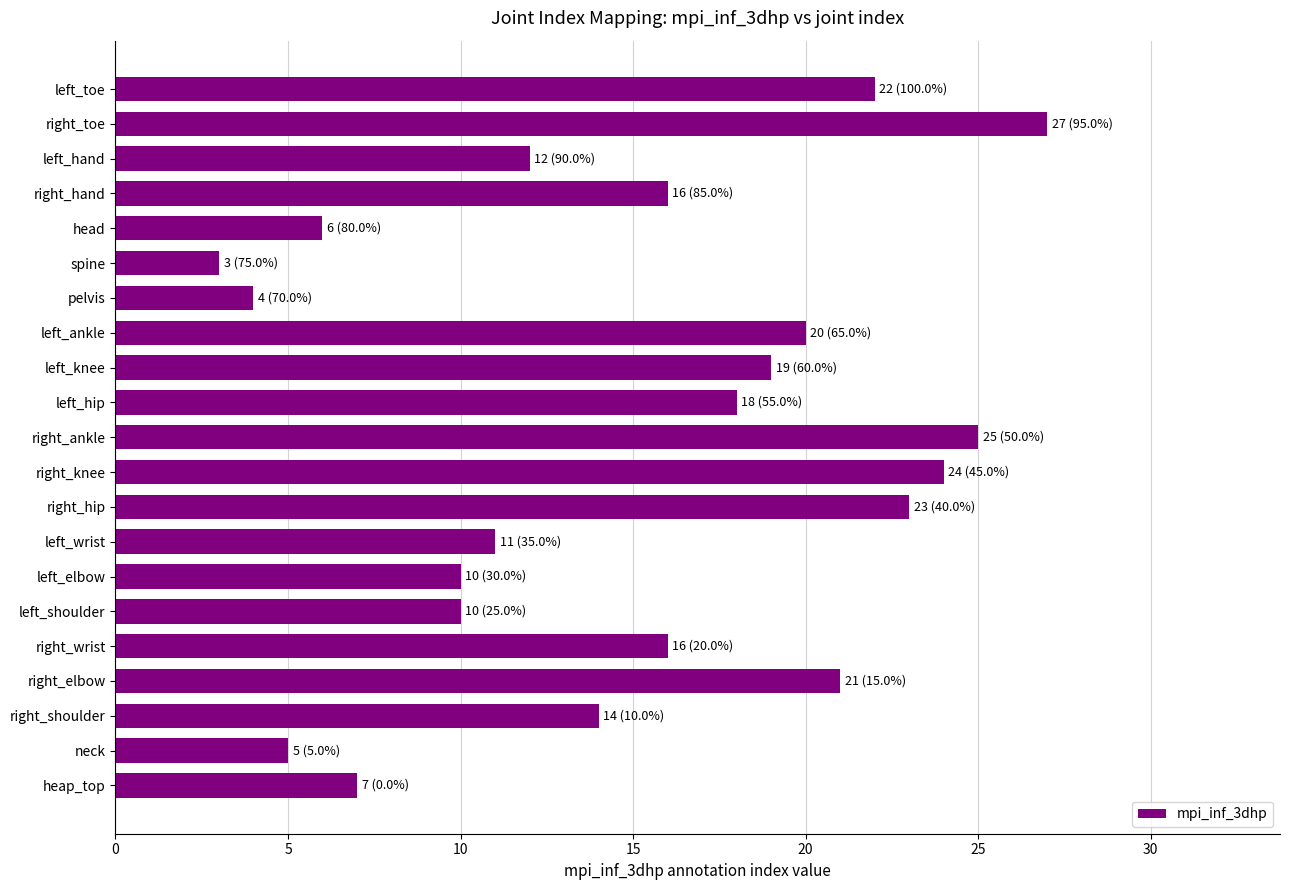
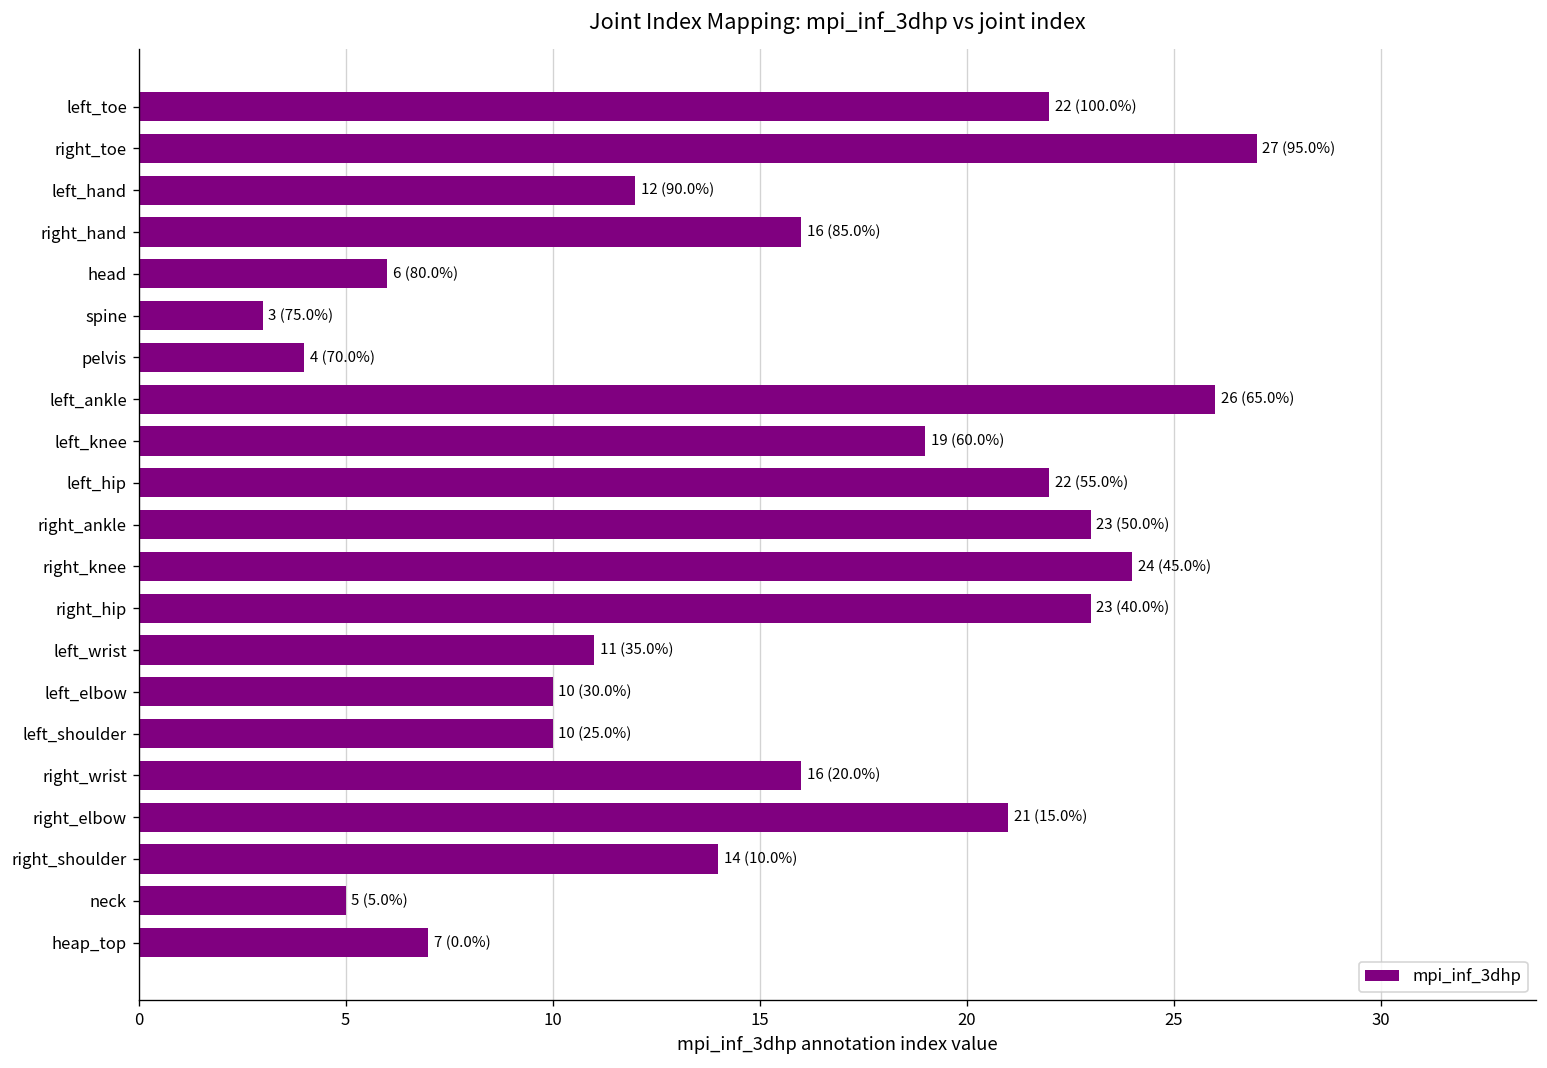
  {
    "left_toe": 22,
    "right_toe": 27,
    "left_hand": 12,
    "right_hand": 16,
    "head": 6,
    "spine": 3,
    "pelvis": 4,
-   "left_ankle": 20,
+   "left_ankle": 26,
    "left_knee": 19,
-   "left_hip": 18,
-   "right_ankle": 25,
+   "left_hip": 22,
+   "right_ankle": 23,
    "right_knee": 24,
    "right_hip": 23,
    "left_wrist": 11,
    "left_elbow": 10,
    "left_shoulder": 10,
    "right_wrist": 16,
    "right_elbow": 21,
    "right_shoulder": 14,
    "neck": 5,
    "heap_top": 7
  }
